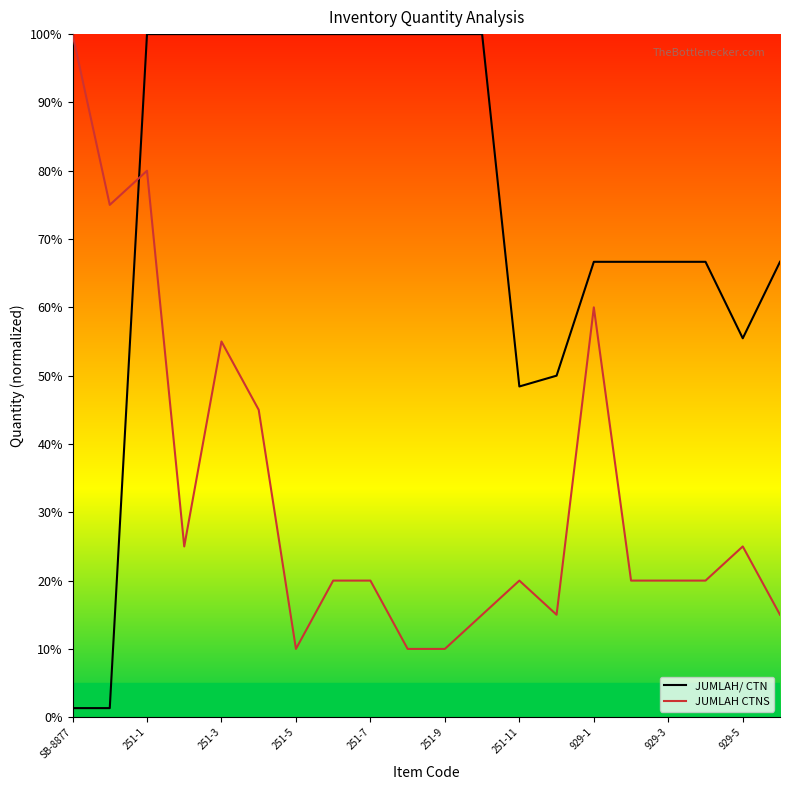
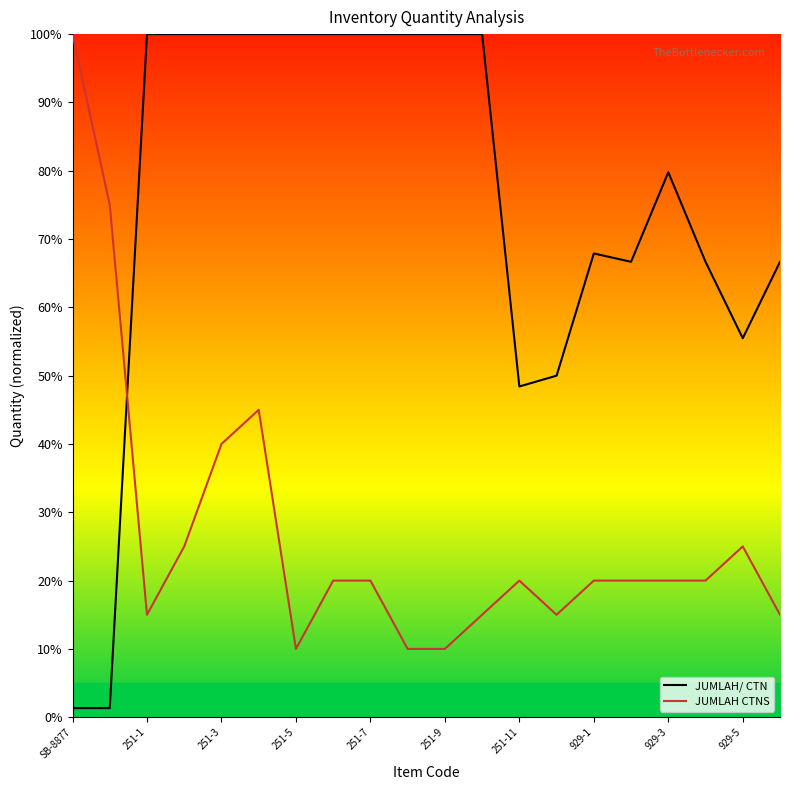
  {
    "JUMLAH/ CTN": {
      "251-1": "100%",
      "251-3": "100%",
      "251-5": "100%",
      "251-7": "100%",
      "251-9": "100%",
      "251-11": "48%",
-     "929-1": "67%",
-     "929-3": "67%",
+     "929-1": "68%",
+     "929-3": "80%",
      "929-5": "55%"
    },
    "JUMLAH CTNS": {
      "SB-8877": "100%",
-     "251-1": "80%",
-     "251-3": "55%",
+     "251-1": "15%",
+     "251-3": "40%",
      "251-5": "10%",
      "251-7": "20%",
      "251-9": "10%",
      "251-11": "20%",
-     "929-1": "60%",
+     "929-1": "20%",
      "929-3": "20%",
      "929-5": "25%"
    }
  }
